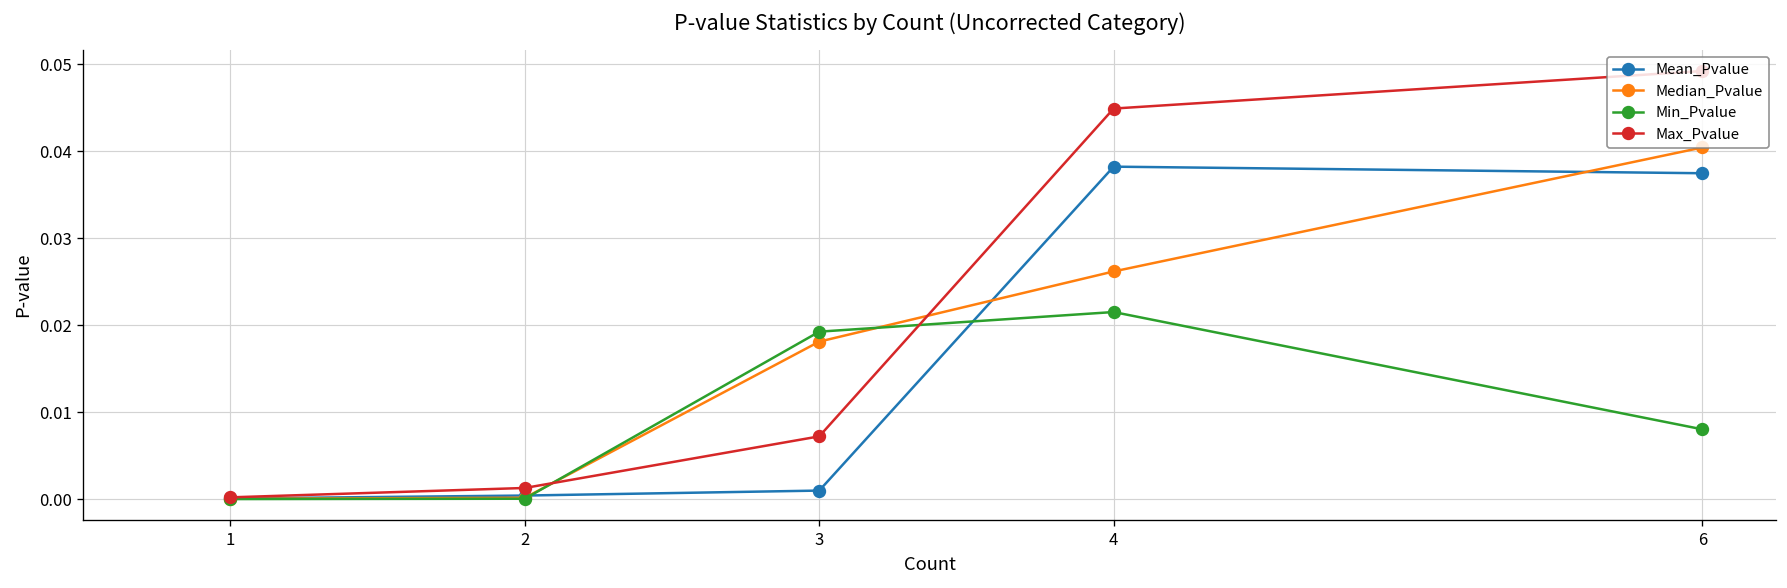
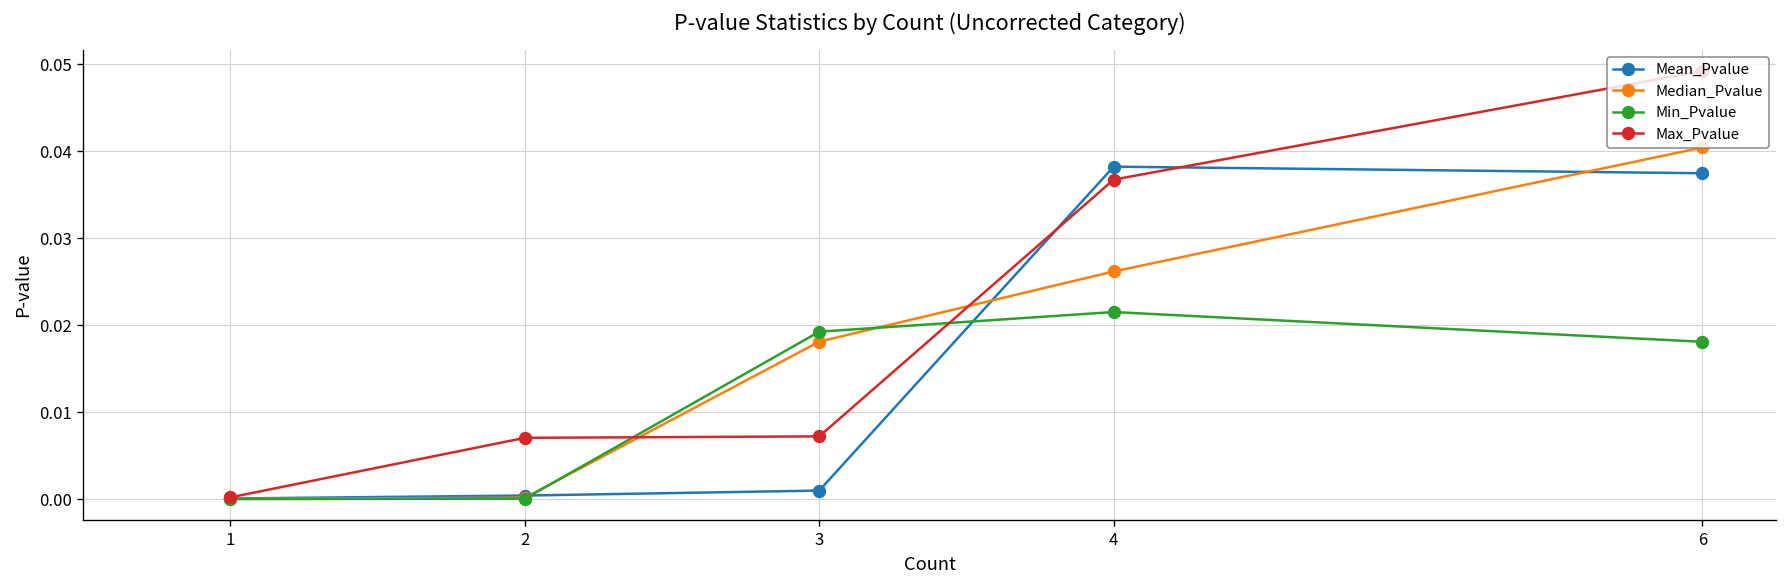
  {
    "Mean_Pvalue": {
      "3": 0.001,
      "4": 0.038,
      "6": 0.037
    },
    "Median_Pvalue": {
      "3": 0.018,
      "4": 0.026
    },
    "Min_Pvalue": {
      "3": 0.019,
      "4": 0.022,
-     "6": 0.008
+     "6": 0.018
    },
    "Max_Pvalue": {
-     "2": 0.001,
+     "2": 0.007,
      "3": 0.007,
-     "4": 0.045
+     "4": 0.037
    }
  }
